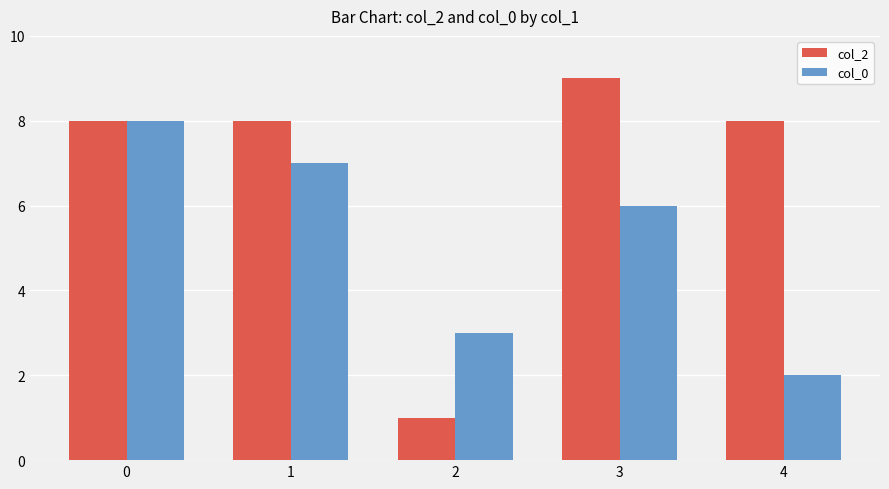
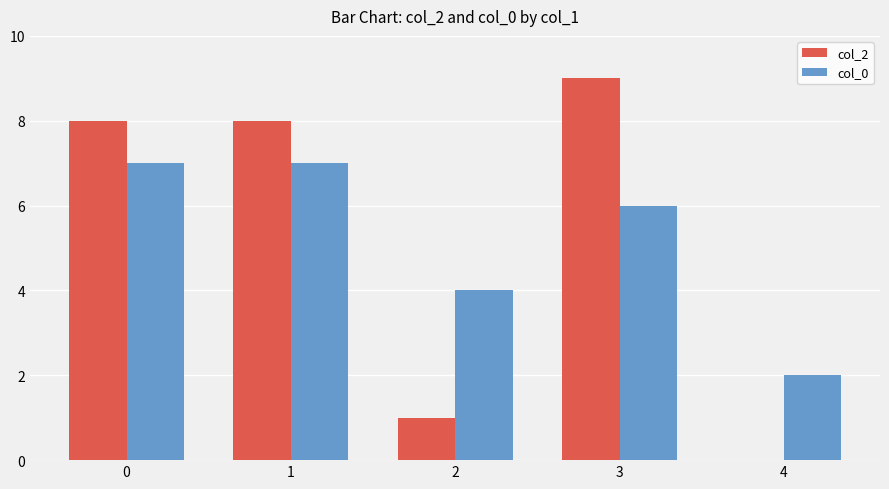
  {
    "col_2": {
      "0": 8,
      "1": 8,
      "2": 1,
      "3": 9,
-     "4": 8
+     "4": 0
    },
    "col_0": {
-     "0": 8,
+     "0": 7,
      "1": 7,
-     "2": 3,
+     "2": 4,
      "3": 6,
      "4": 2
    }
  }
